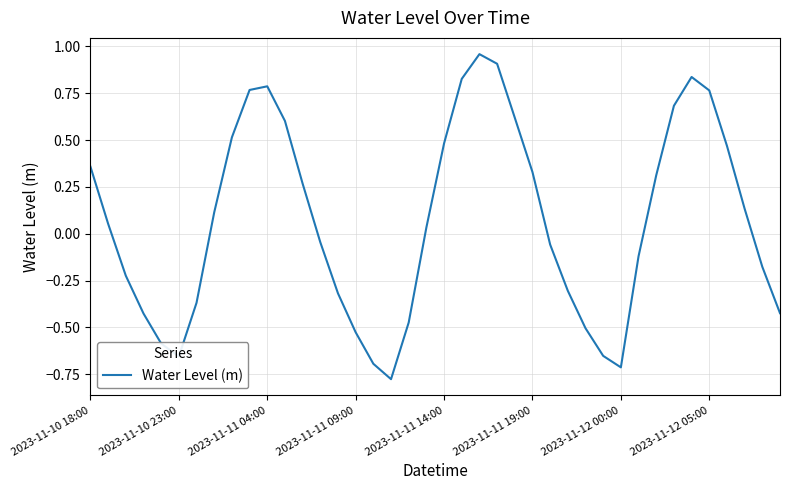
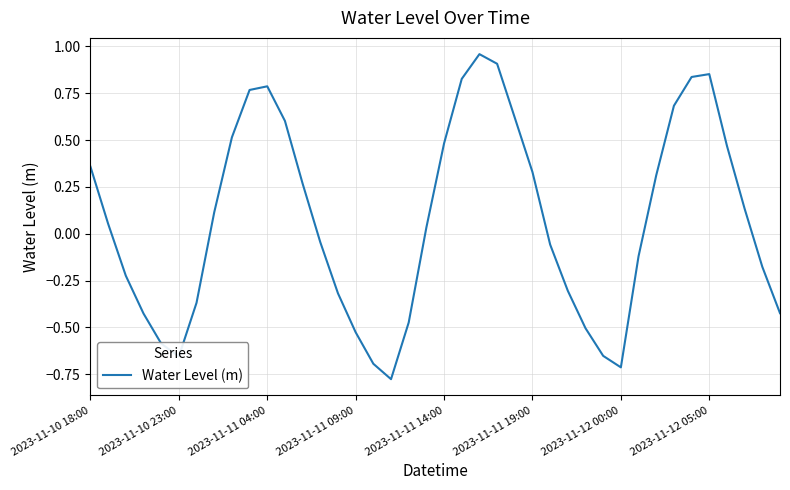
  {
    "2023-11-10 18:00": 0.36,
    "2023-11-11 04:00": 0.79,
    "2023-11-11 09:00": -0.53,
    "2023-11-11 14:00": 0.48,
    "2023-11-11 19:00": 0.33,
    "2023-11-12 00:00": -0.71,
-   "2023-11-12 05:00": 0.77
+   "2023-11-12 05:00": 0.85
  }
